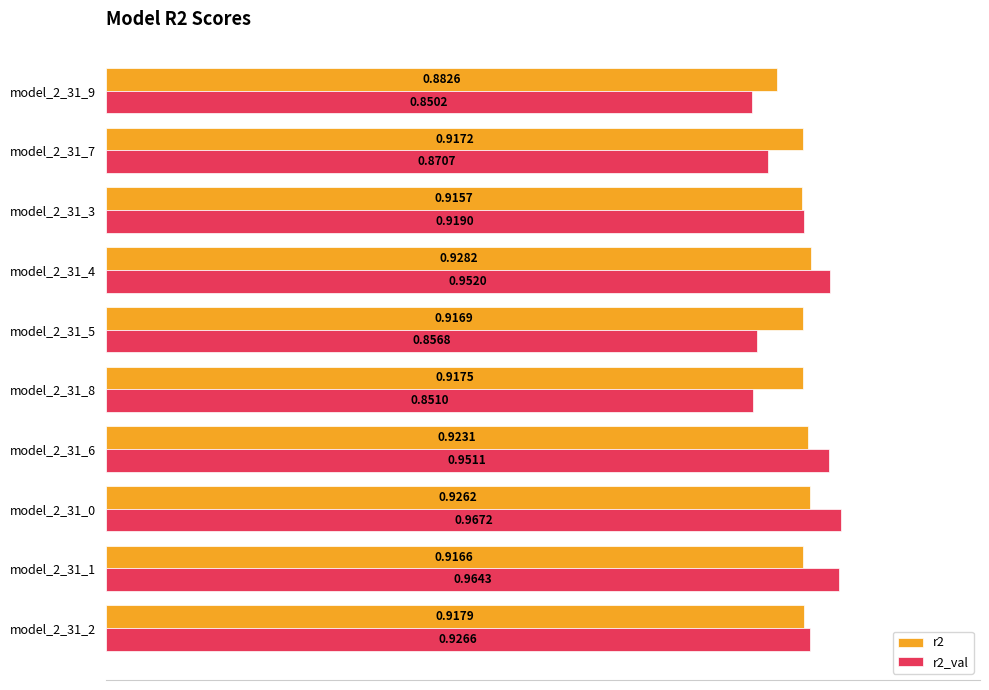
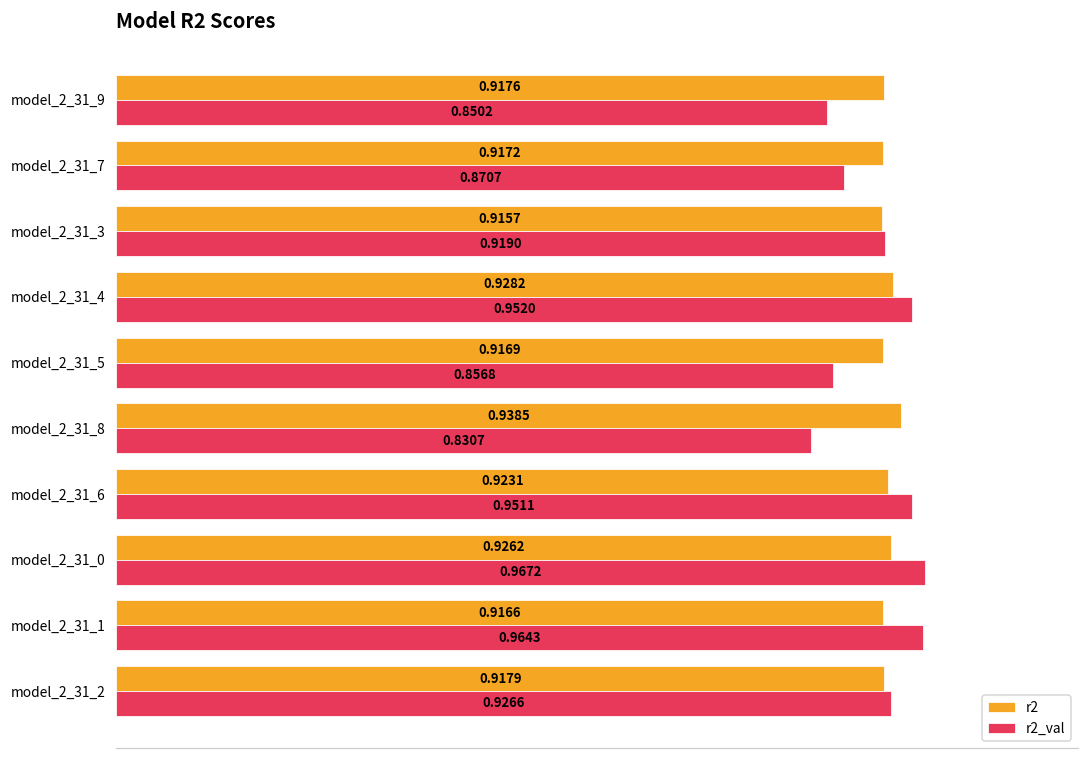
  {
    "r2": {
-     "model_2_31_9": 0.8826,
+     "model_2_31_9": 0.9176,
      "model_2_31_7": 0.9172,
      "model_2_31_3": 0.9157,
      "model_2_31_4": 0.9282,
      "model_2_31_5": 0.9169,
-     "model_2_31_8": 0.9175,
+     "model_2_31_8": 0.9385,
      "model_2_31_6": 0.9231,
      "model_2_31_0": 0.9262,
      "model_2_31_1": 0.9166,
      "model_2_31_2": 0.9179
    },
    "r2_val": {
      "model_2_31_9": 0.8502,
      "model_2_31_7": 0.8707,
      "model_2_31_3": 0.9190,
      "model_2_31_4": 0.9520,
      "model_2_31_5": 0.8568,
-     "model_2_31_8": 0.8510,
+     "model_2_31_8": 0.8307,
      "model_2_31_6": 0.9511,
      "model_2_31_0": 0.9672,
      "model_2_31_1": 0.9643,
      "model_2_31_2": 0.9266
    }
  }
